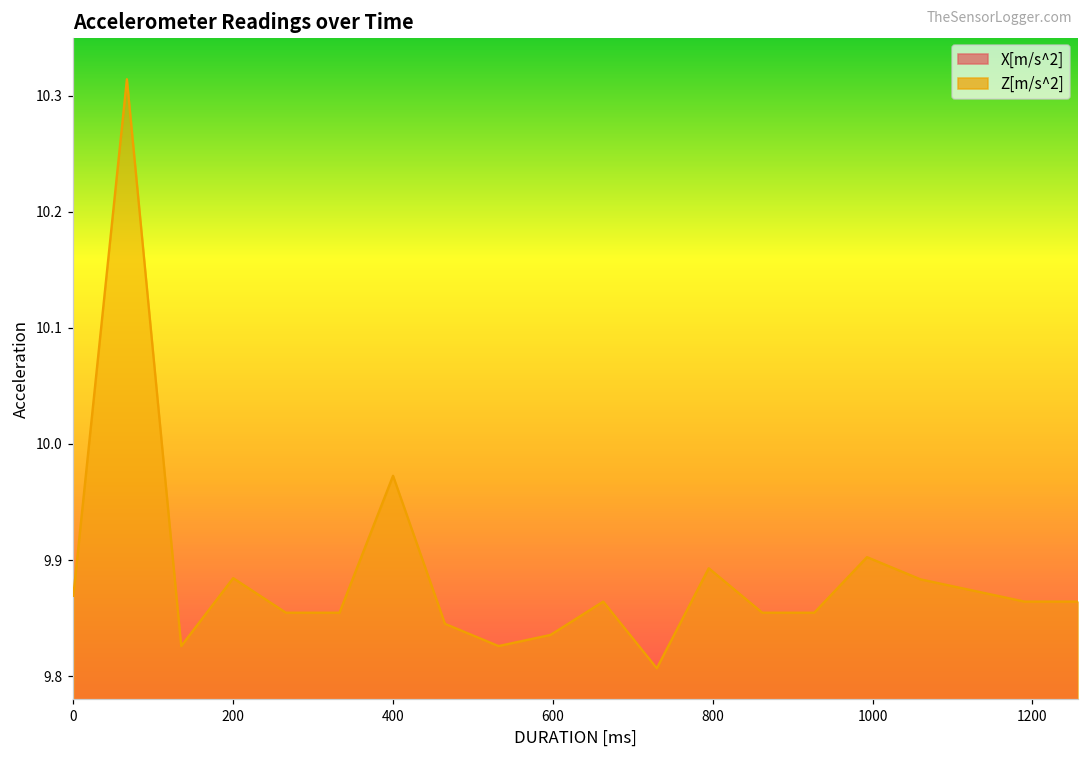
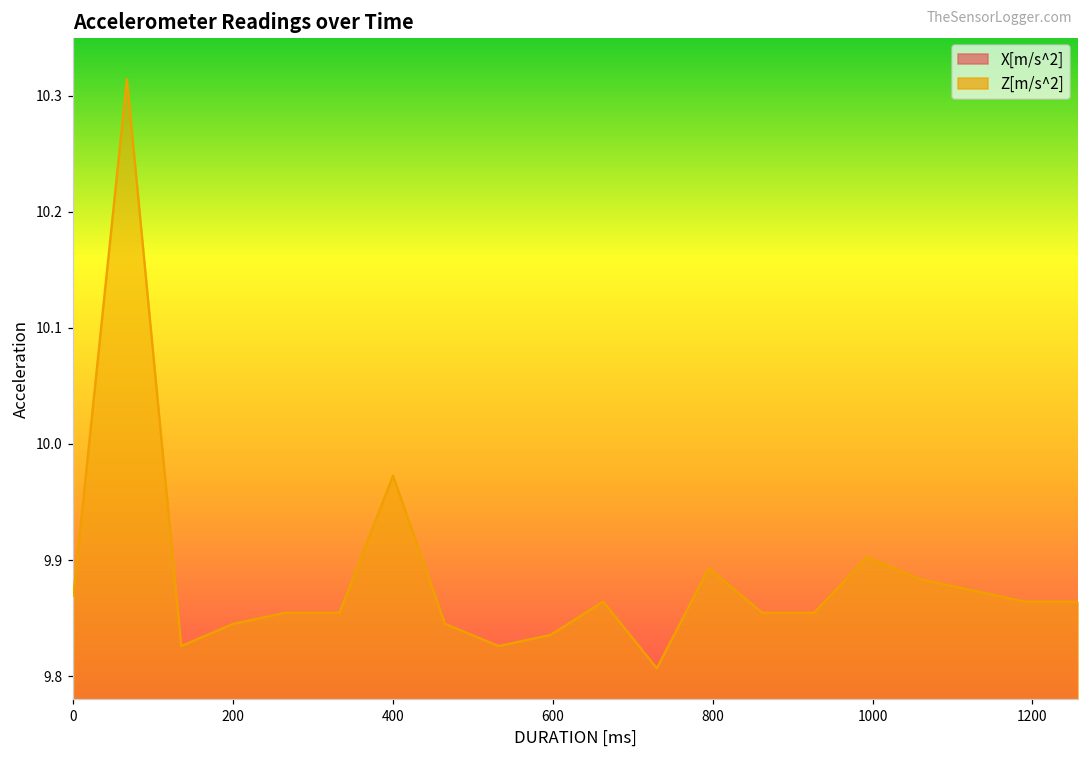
  {
    "Z[m/s^2]": {
      "0": 9.869,
-     "200": 9.884,
+     "200": 9.845,
      "400": 9.973
    }
  }
